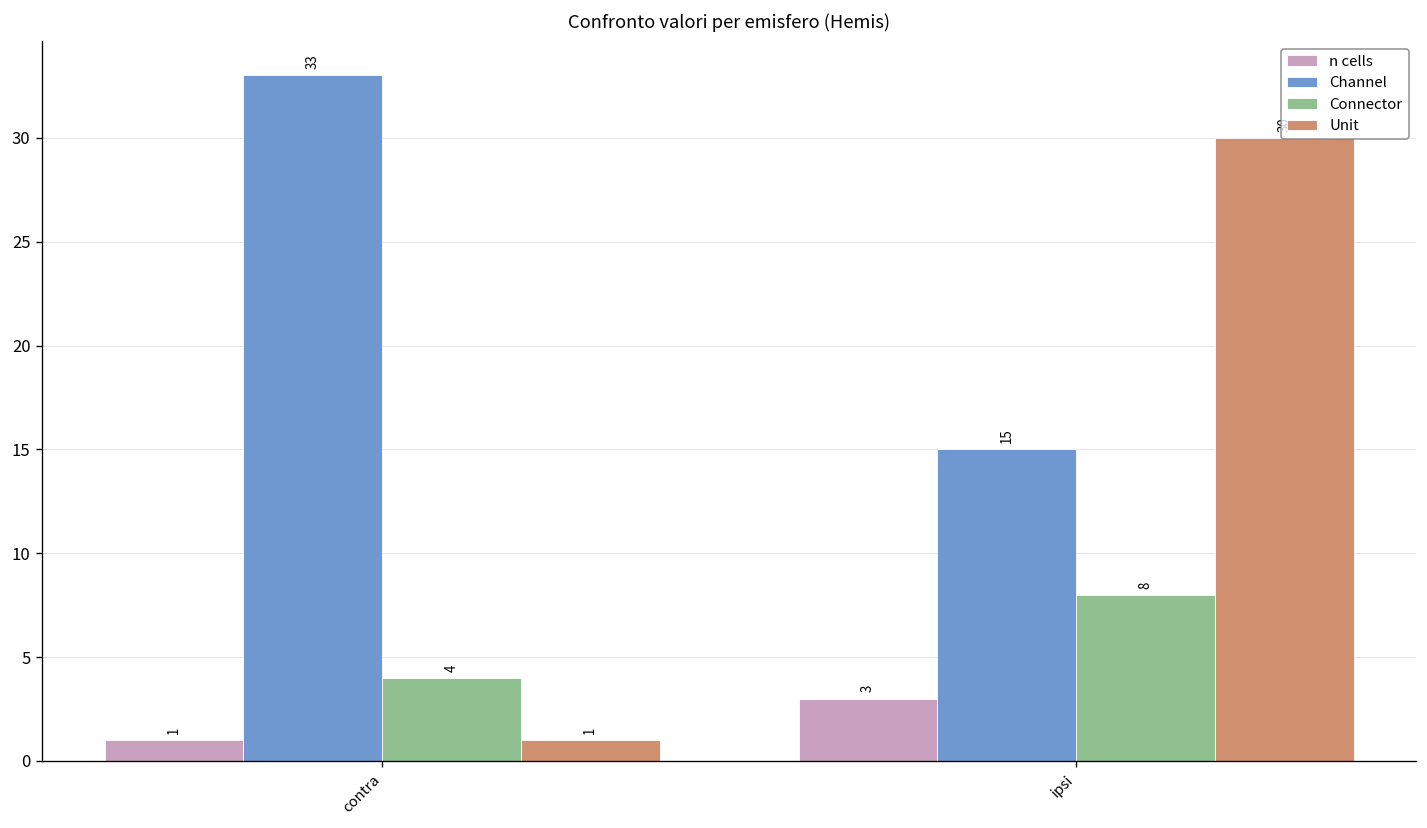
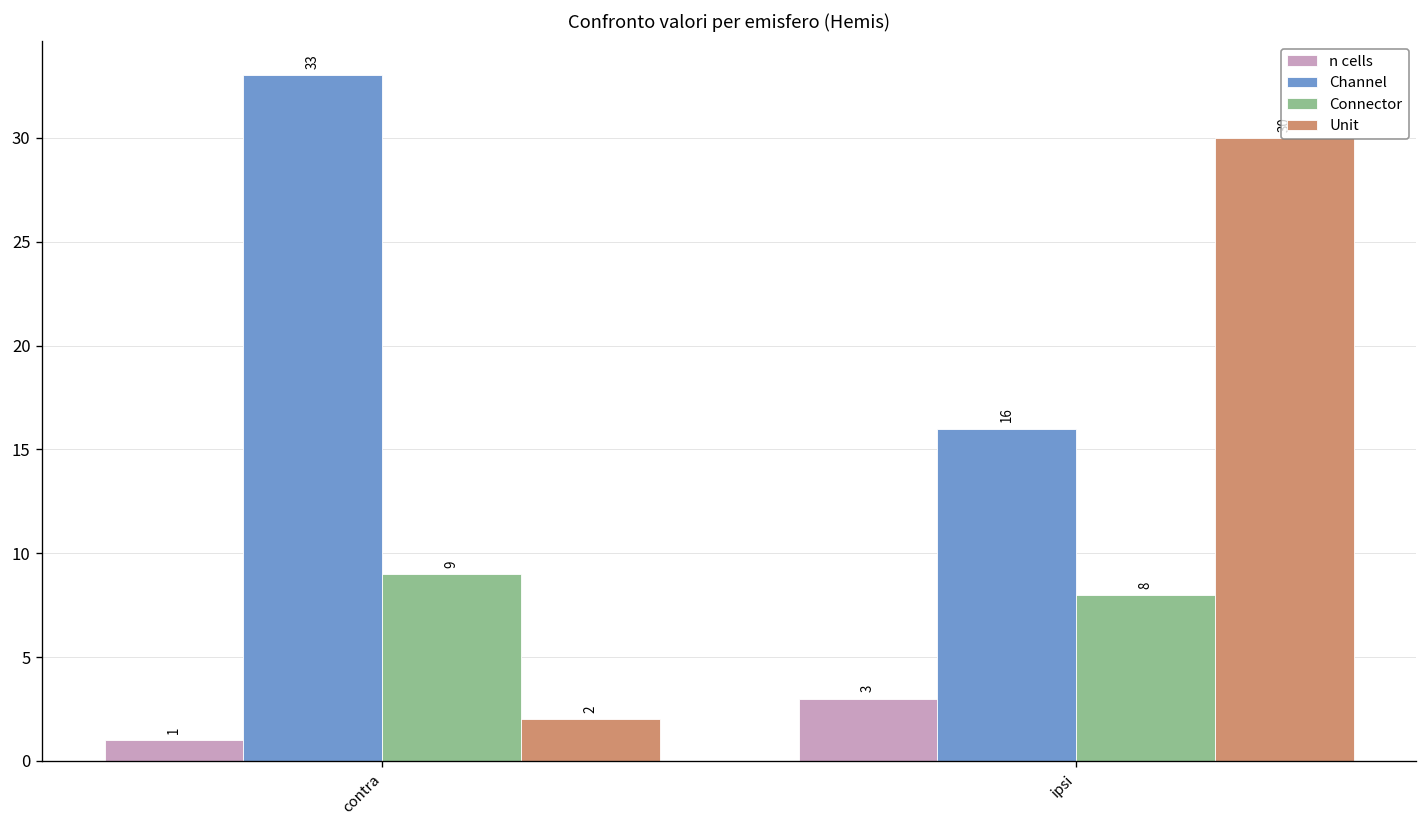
  {
    "n cells": {
      "contra": 1,
      "ipsi": 3
    },
    "Channel": {
      "contra": 33,
-     "ipsi": 15
+     "ipsi": 16
    },
    "Connector": {
-     "contra": 4,
+     "contra": 9,
      "ipsi": 8
    },
    "Unit": {
-     "contra": 1
+     "contra": 2
    }
  }
